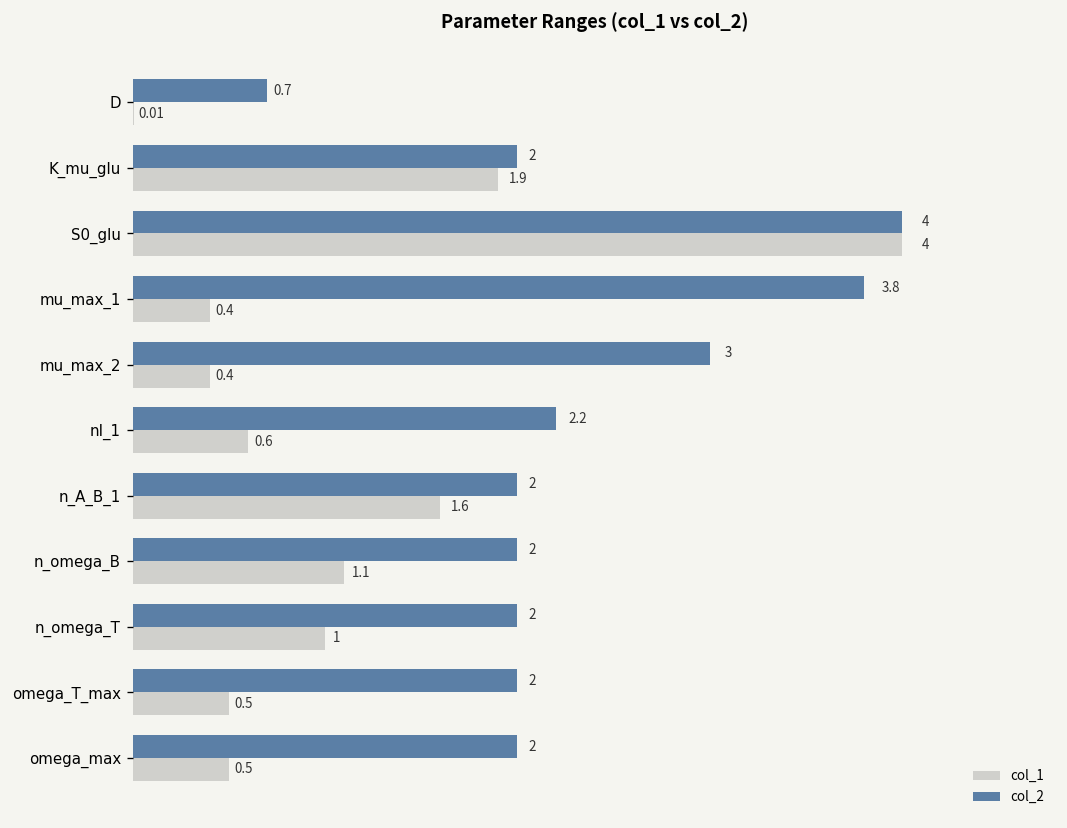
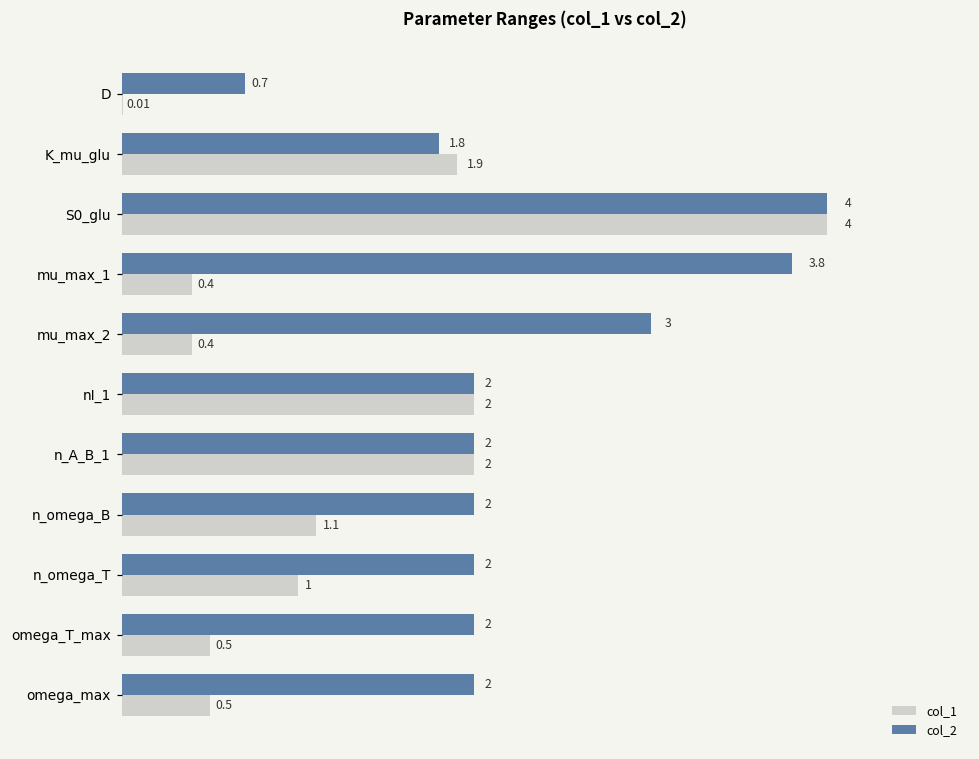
  {
    "col_1": {
      "D": 0.01,
      "K_mu_glu": 1.9,
      "S0_glu": 4,
      "mu_max_1": 0.4,
      "mu_max_2": 0.4,
-     "nI_1": 0.6,
-     "n_A_B_1": 1.6,
+     "nI_1": 2,
+     "n_A_B_1": 2,
      "n_omega_B": 1.1,
      "n_omega_T": 1,
      "omega_T_max": 0.5,
      "omega_max": 0.5
    },
    "col_2": {
      "D": 0.7,
-     "K_mu_glu": 2,
+     "K_mu_glu": 1.8,
      "S0_glu": 4,
      "mu_max_1": 3.8,
      "mu_max_2": 3,
-     "nI_1": 2.2,
+     "nI_1": 2,
      "n_A_B_1": 2,
      "n_omega_B": 2,
      "n_omega_T": 2,
      "omega_T_max": 2,
      "omega_max": 2
    }
  }
